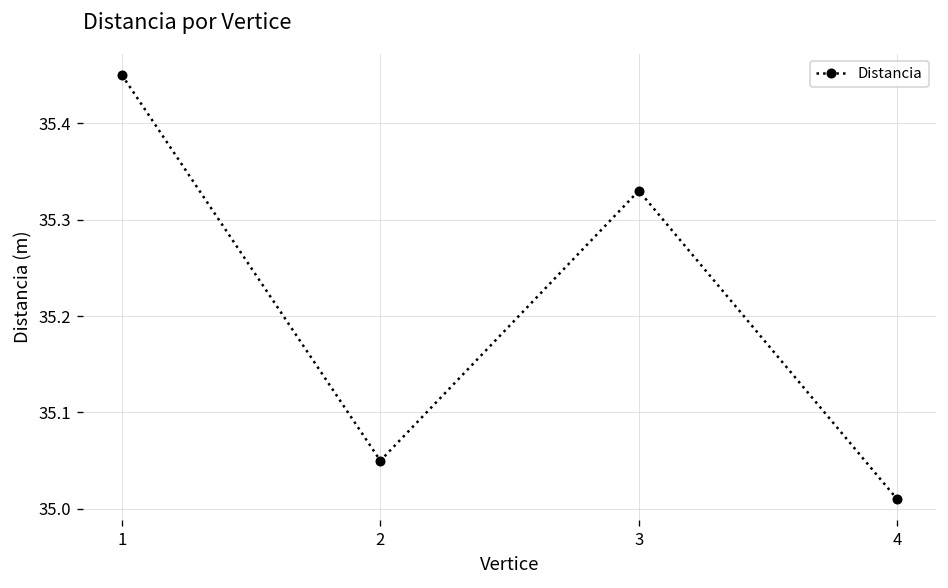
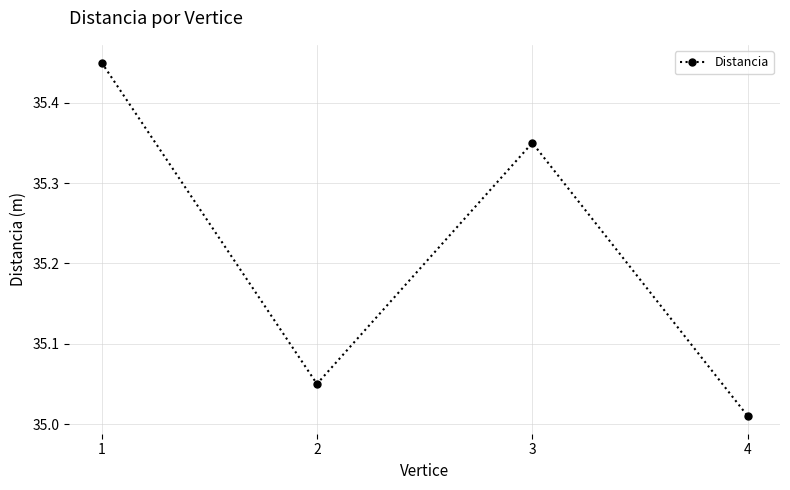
  {
    "1": 35.45,
    "2": 35.05,
-   "3": 35.33,
+   "3": 35.35,
    "4": 35.01
  }
